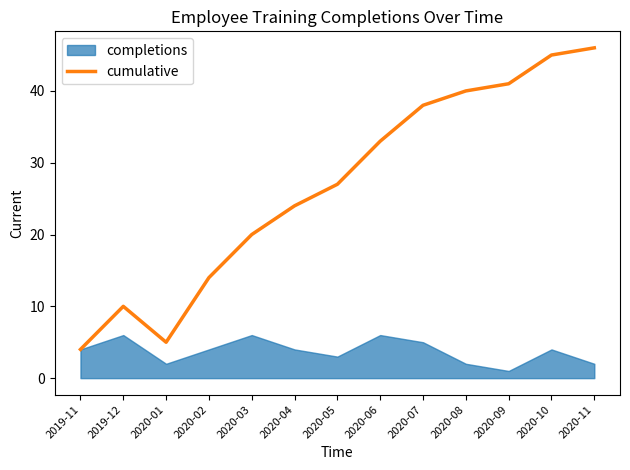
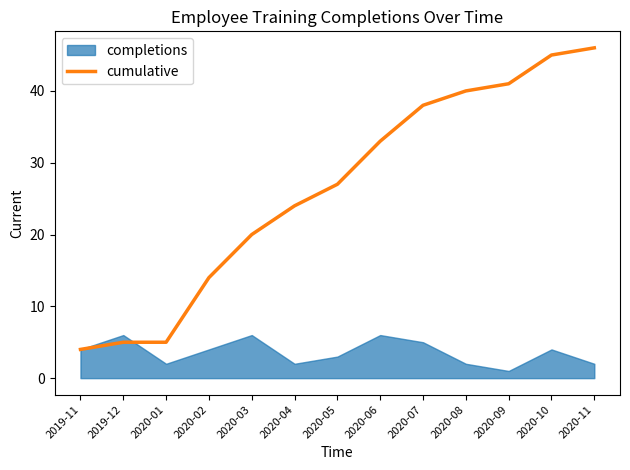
  {
    "cumulative": {
-     "2019-12": 10,
+     "2019-12": 5,
      "2020-01": 5,
      "2020-02": 14,
      "2020-03": 20,
      "2020-04": 24,
      "2020-05": 27,
      "2020-06": 33,
      "2020-07": 38,
      "2020-08": 40,
      "2020-09": 41,
      "2020-10": 45,
      "2020-11": 46
    },
    "completions": {
      "2019-12": 6,
      "2020-01": 2,
      "2020-02": 4,
      "2020-03": 6,
-     "2020-04": 4,
+     "2020-04": 2,
      "2020-05": 3,
      "2020-06": 6,
      "2020-07": 5,
      "2020-08": 2,
      "2020-09": 1,
      "2020-10": 4,
      "2020-11": 2
    }
  }
